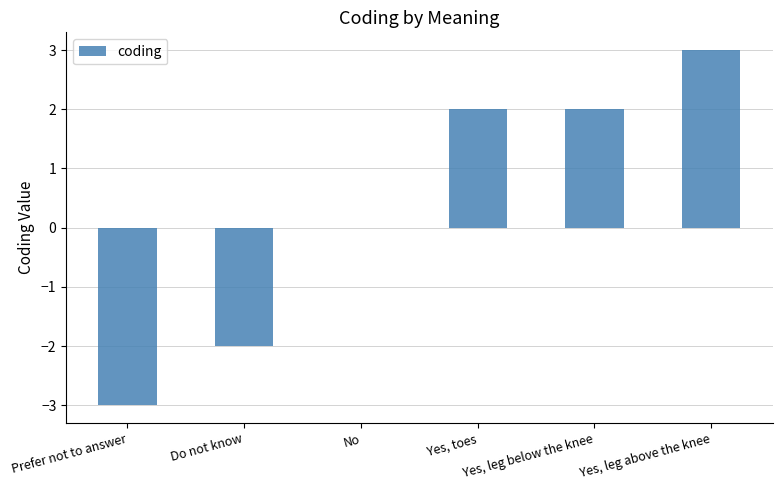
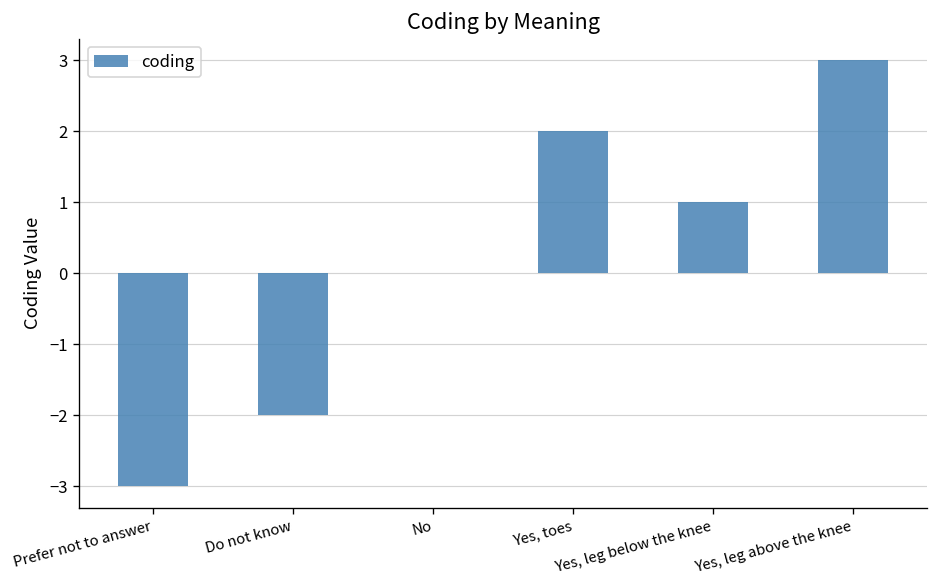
  {
    "Prefer not to answer": -3,
    "Do not know": -2,
    "No": 0,
    "Yes, toes": 2,
-   "Yes, leg below the knee": 2,
+   "Yes, leg below the knee": 1,
    "Yes, leg above the knee": 3
  }
